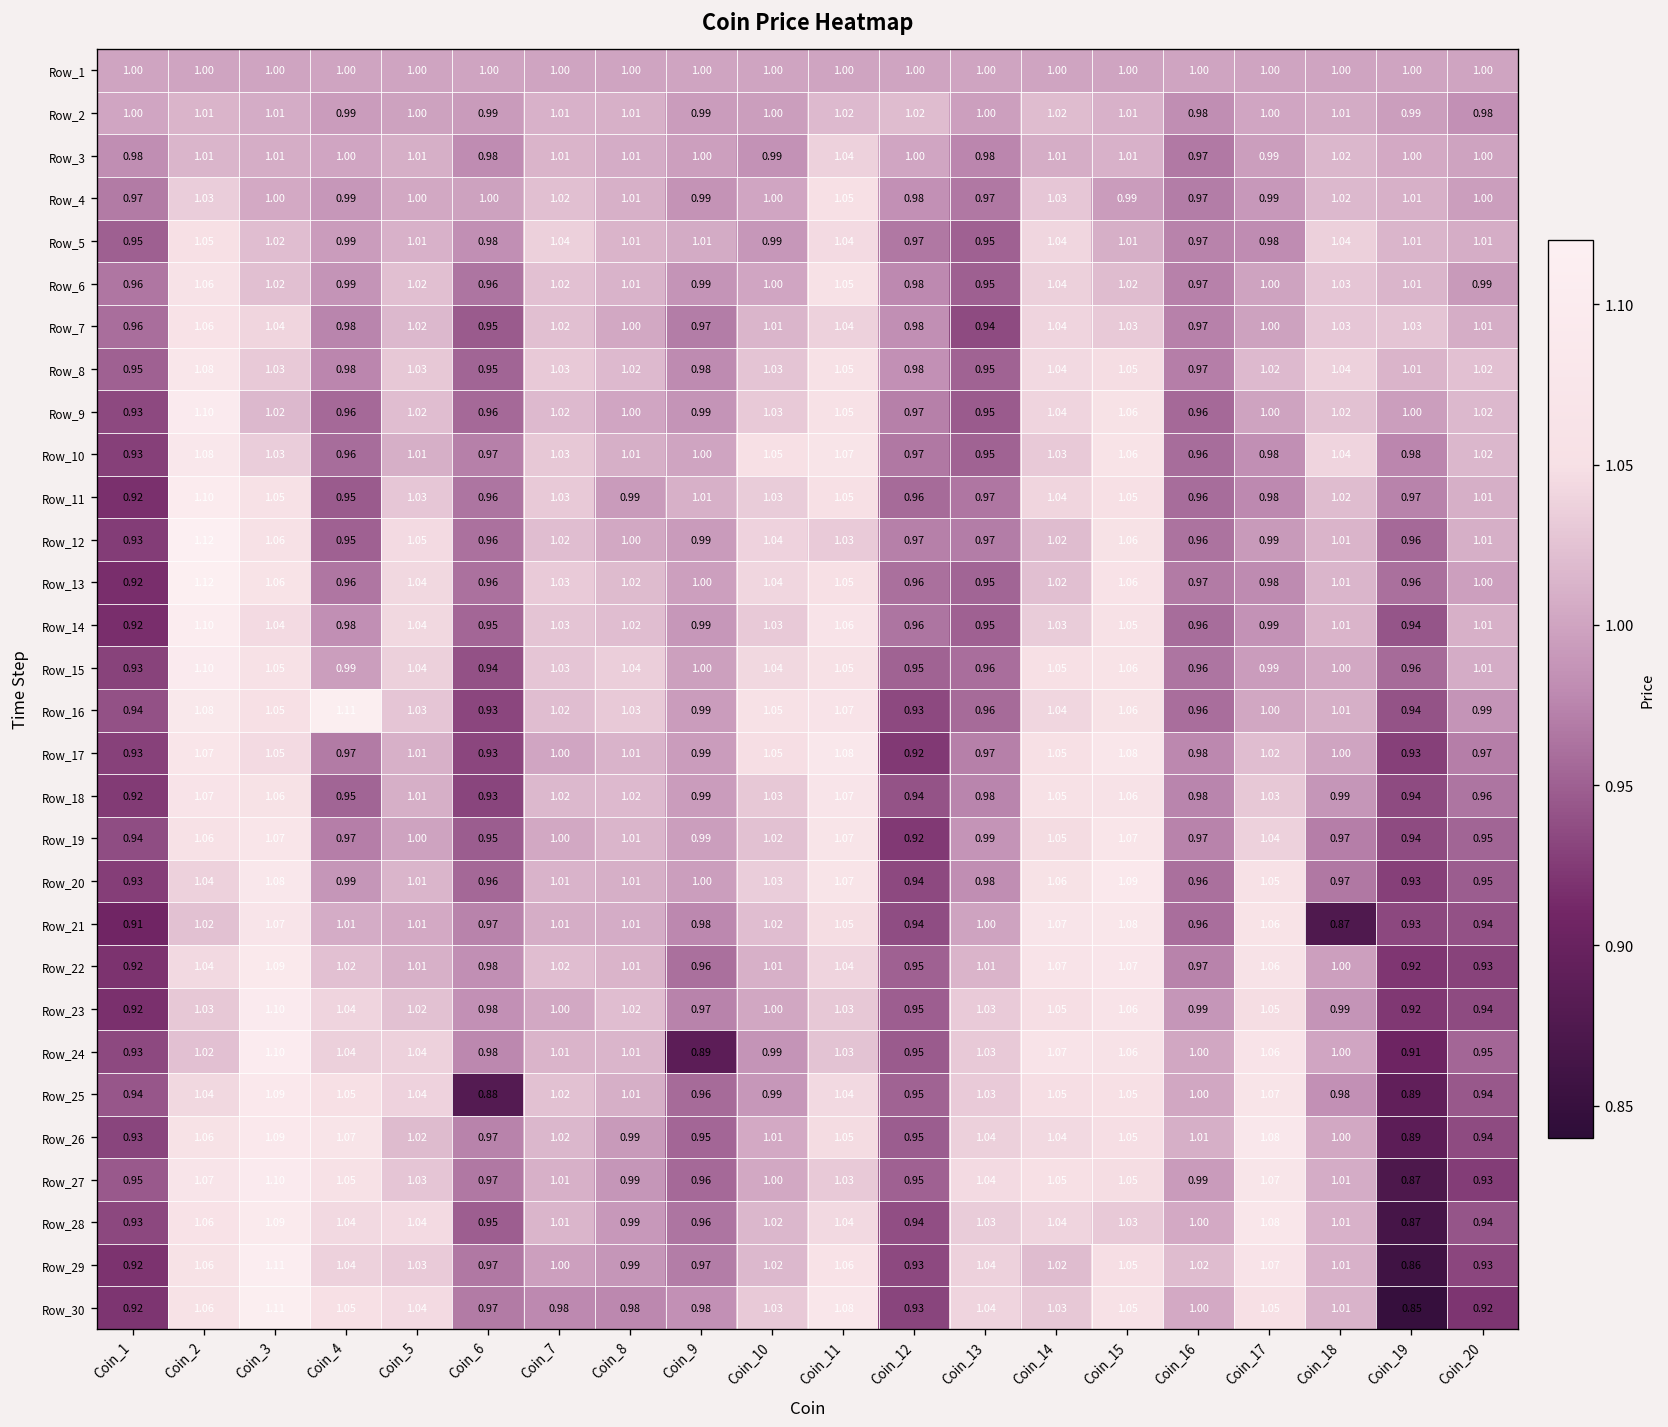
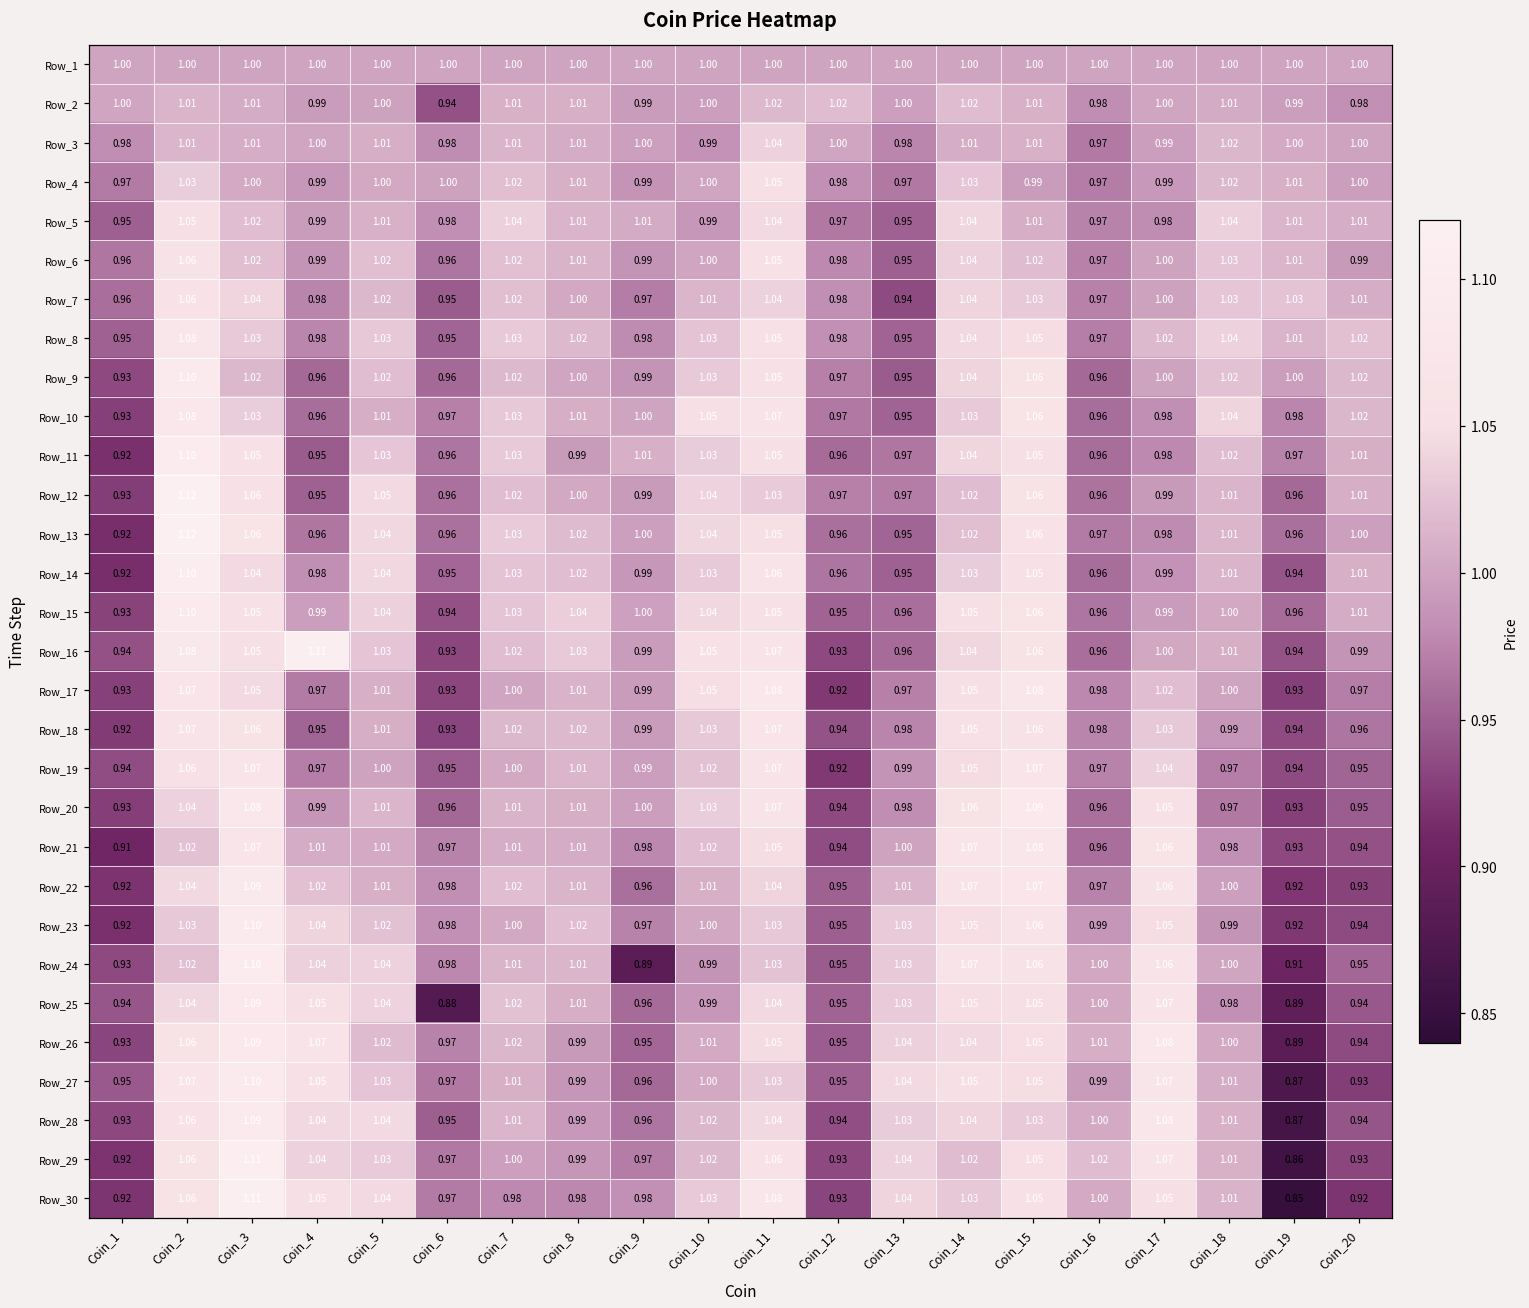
  {
    "Row_2": {
      "Coin_1": 1.00,
      "Coin_2": 1.01,
      "Coin_3": 1.01,
      "Coin_4": 0.99,
      "Coin_5": 1.00,
-     "Coin_6": 0.99,
+     "Coin_6": 0.94,
      "Coin_7": 1.01,
      "Coin_8": 1.01,
      "Coin_9": 0.99,
      "Coin_10": 1.00,
      "Coin_11": 1.02,
      "Coin_12": 1.02,
      "Coin_13": 1.00,
      "Coin_14": 1.02,
      "Coin_15": 1.01,
      "Coin_16": 0.98,
      "Coin_17": 1.00,
      "Coin_18": 1.01,
      "Coin_19": 0.99,
      "Coin_20": 0.98
    },
    "Row_21": {
      "Coin_1": 0.91,
      "Coin_2": 1.02,
      "Coin_4": 1.01,
      "Coin_5": 1.01,
      "Coin_6": 0.97,
      "Coin_7": 1.01,
      "Coin_8": 1.01,
      "Coin_9": 0.98,
      "Coin_10": 1.02,
      "Coin_12": 0.94,
      "Coin_13": 1.00,
      "Coin_16": 0.96,
-     "Coin_18": 0.87,
+     "Coin_18": 0.98,
      "Coin_19": 0.93,
      "Coin_20": 0.94
    }
  }
